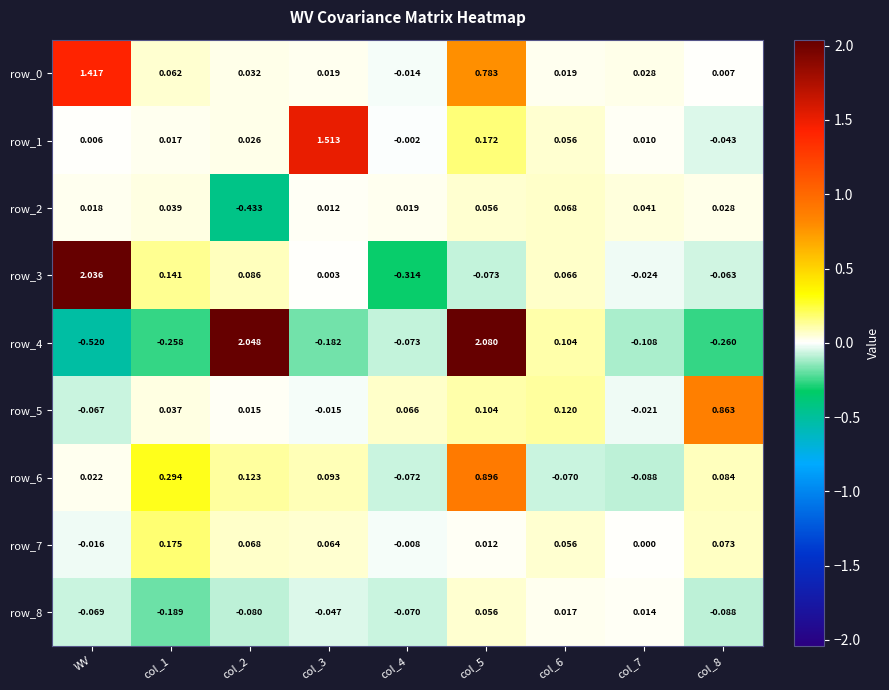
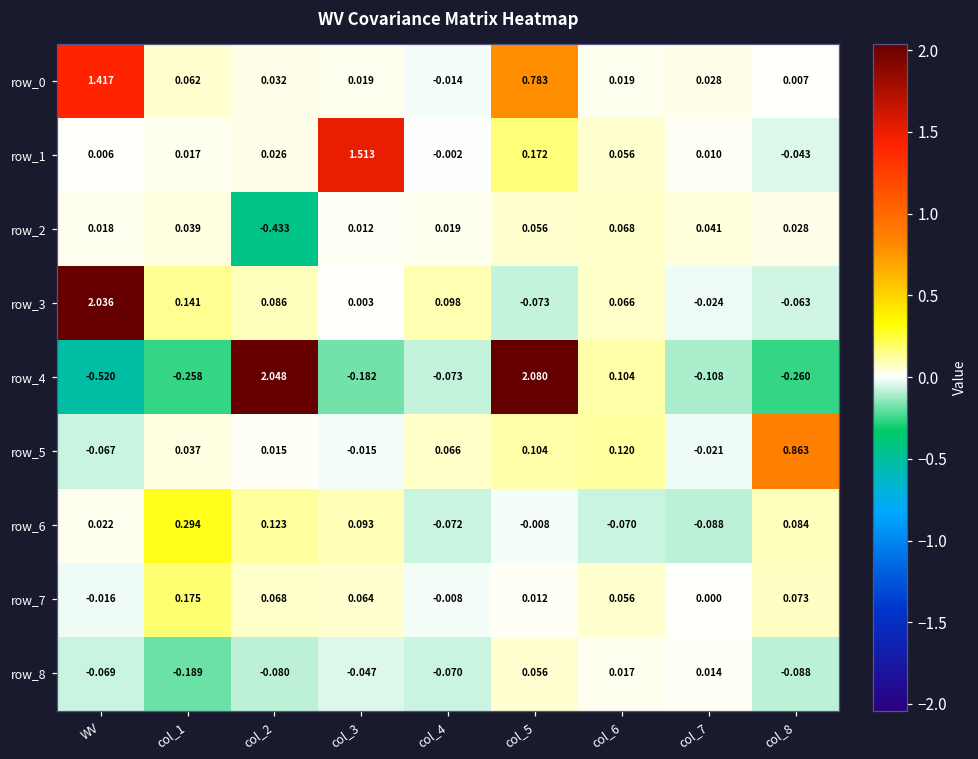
  {
    "row_0": {
      "WV": 1.417,
      "col_1": 0.062,
      "col_2": 0.032,
      "col_3": 0.019,
      "col_4": -0.014,
      "col_5": 0.783,
      "col_6": 0.019,
      "col_7": 0.028,
      "col_8": 0.007
    },
    "row_1": {
      "WV": 0.006,
      "col_1": 0.017,
      "col_2": 0.026,
      "col_3": 1.513,
      "col_4": -0.002,
      "col_5": 0.172,
      "col_6": 0.056,
      "col_7": 0.010,
      "col_8": -0.043
    },
    "row_2": {
      "WV": 0.018,
      "col_1": 0.039,
      "col_2": -0.433,
      "col_3": 0.012,
      "col_4": 0.019,
      "col_5": 0.056,
      "col_6": 0.068,
      "col_7": 0.041,
      "col_8": 0.028
    },
    "row_3": {
      "WV": 2.036,
      "col_1": 0.141,
      "col_2": 0.086,
      "col_3": 0.003,
-     "col_4": -0.314,
+     "col_4": 0.098,
      "col_5": -0.073,
      "col_6": 0.066,
      "col_7": -0.024,
      "col_8": -0.063
    },
    "row_4": {
      "WV": -0.520,
      "col_1": -0.258,
      "col_2": 2.048,
      "col_3": -0.182,
      "col_4": -0.073,
      "col_5": 2.080,
      "col_6": 0.104,
      "col_7": -0.108,
      "col_8": -0.260
    },
    "row_5": {
      "WV": -0.067,
      "col_1": 0.037,
      "col_2": 0.015,
      "col_3": -0.015,
      "col_4": 0.066,
      "col_5": 0.104,
      "col_6": 0.120,
      "col_7": -0.021,
      "col_8": 0.863
    },
    "row_6": {
      "WV": 0.022,
      "col_1": 0.294,
      "col_2": 0.123,
      "col_3": 0.093,
      "col_4": -0.072,
-     "col_5": 0.896,
+     "col_5": -0.008,
      "col_6": -0.070,
      "col_7": -0.088,
      "col_8": 0.084
    },
    "row_7": {
      "WV": -0.016,
      "col_1": 0.175,
      "col_2": 0.068,
      "col_3": 0.064,
      "col_4": -0.008,
      "col_5": 0.012,
      "col_6": 0.056,
      "col_7": 0.000,
      "col_8": 0.073
    },
    "row_8": {
      "WV": -0.069,
      "col_1": -0.189,
      "col_2": -0.080,
      "col_3": -0.047,
      "col_4": -0.070,
      "col_5": 0.056,
      "col_6": 0.017,
      "col_7": 0.014,
      "col_8": -0.088
    }
  }
